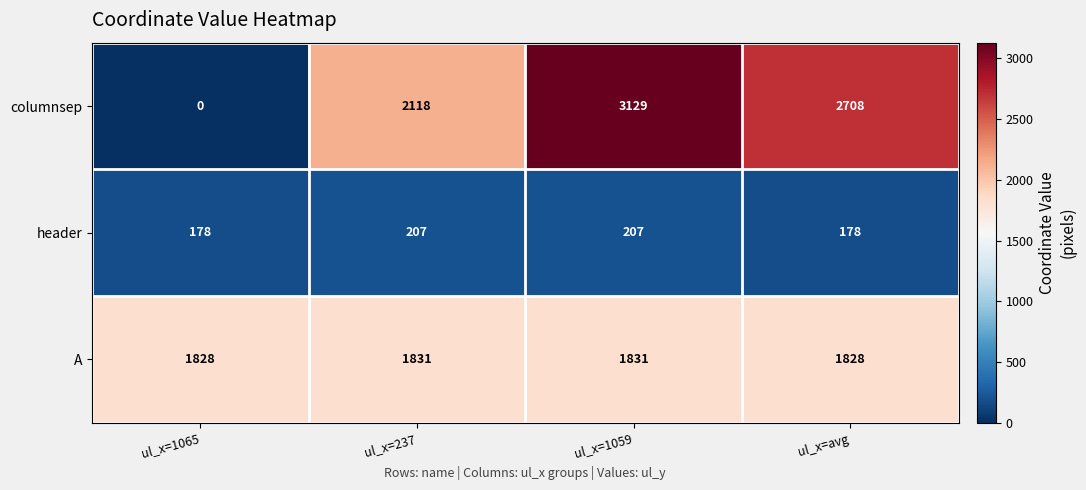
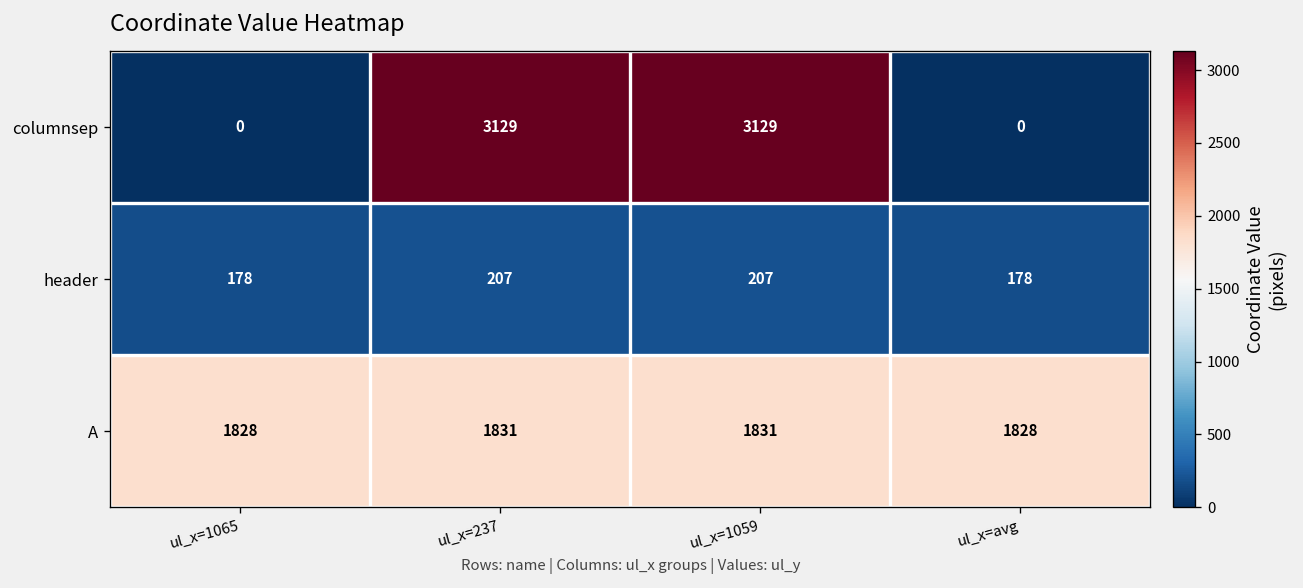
  {
    "columnsep": {
      "ul_x=1065": 0,
-     "ul_x=237": 2118,
+     "ul_x=237": 3129,
      "ul_x=1059": 3129,
-     "ul_x=avg": 2708
+     "ul_x=avg": 0
    },
    "header": {
      "ul_x=1065": 178,
      "ul_x=237": 207,
      "ul_x=1059": 207,
      "ul_x=avg": 178
    },
    "A": {
      "ul_x=1065": 1828,
      "ul_x=237": 1831,
      "ul_x=1059": 1831,
      "ul_x=avg": 1828
    }
  }
